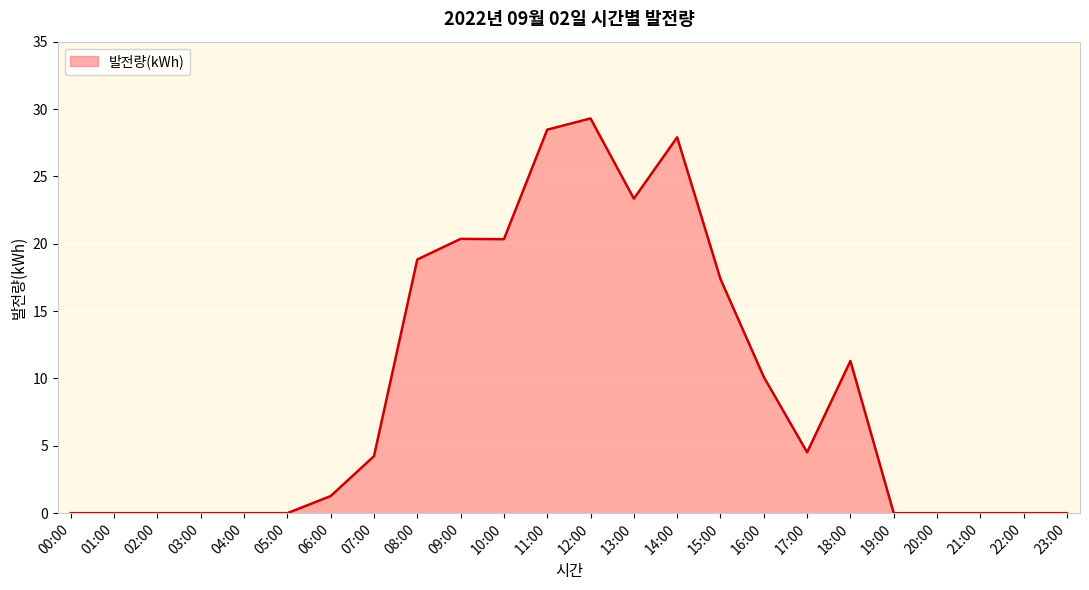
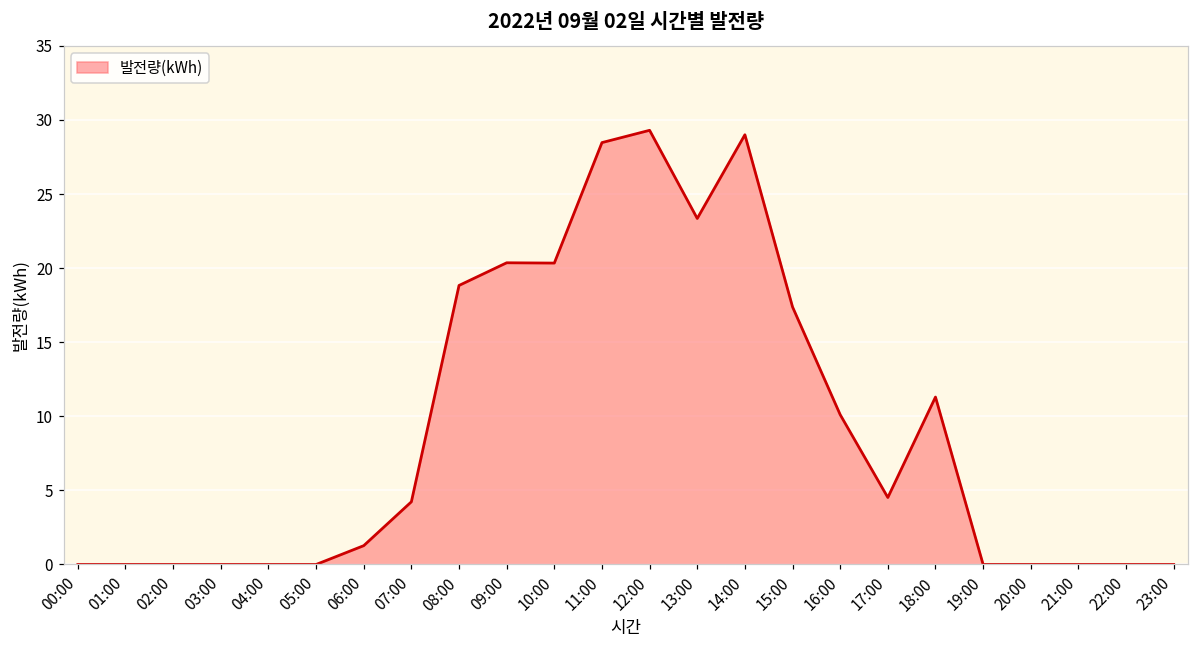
  {
    "00:00": 0.0,
    "01:00": 0.0,
    "02:00": 0.0,
    "03:00": 0.0,
    "04:00": 0.0,
    "05:00": 0.0,
    "06:00": 1.3,
    "07:00": 4.2,
    "08:00": 18.8,
    "09:00": 20.4,
    "10:00": 20.3,
    "11:00": 28.5,
    "12:00": 29.3,
    "13:00": 23.4,
-   "14:00": 27.9,
+   "14:00": 29.0,
    "15:00": 17.4,
    "16:00": 10.1,
    "17:00": 4.5,
    "18:00": 11.3,
    "19:00": 0.0,
    "20:00": 0.0,
    "21:00": 0.0,
    "22:00": 0.0,
    "23:00": 0.0
  }
